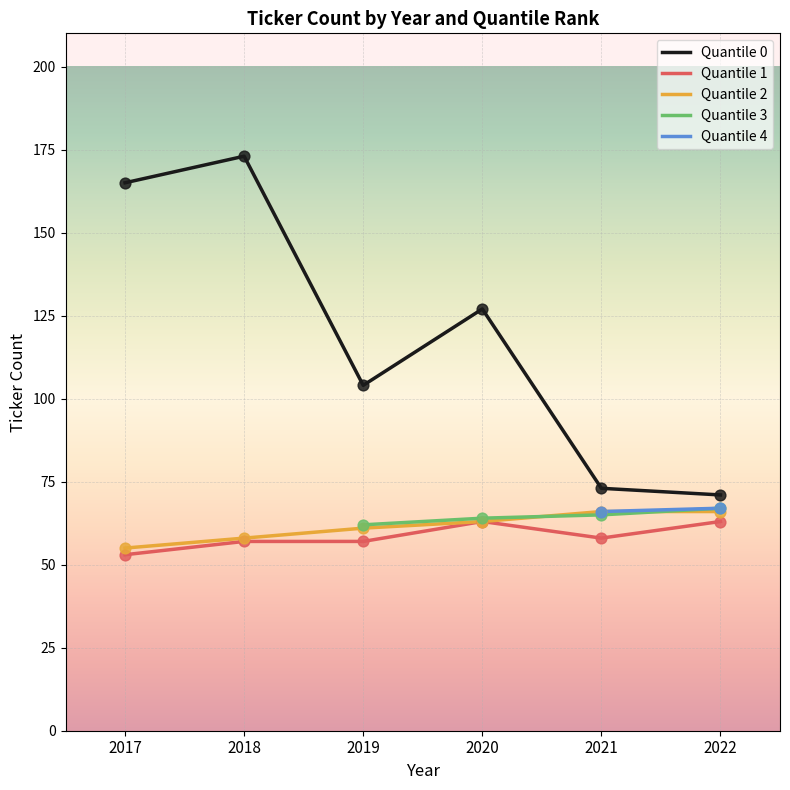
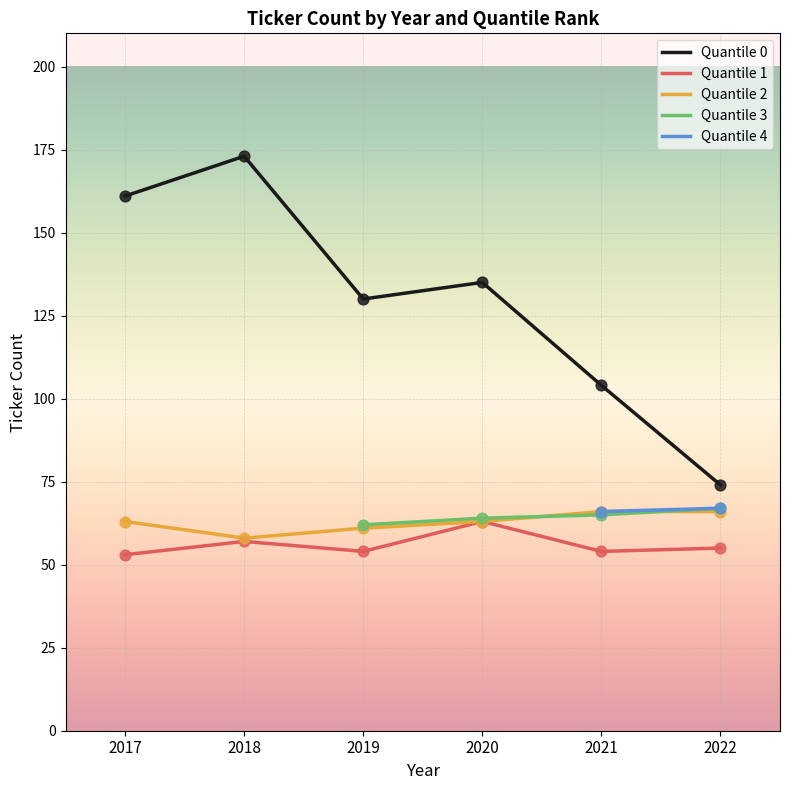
  {
    "Quantile 0": {
-     "2017": 165,
+     "2017": 161,
      "2018": 173,
-     "2019": 104,
-     "2020": 127,
-     "2021": 73,
-     "2022": 71
+     "2019": 130,
+     "2020": 135,
+     "2021": 104,
+     "2022": 74
    },
    "Quantile 1": {
      "2017": 53,
      "2018": 57,
-     "2019": 57,
-     "2021": 58,
-     "2022": 63
+     "2019": 54,
+     "2021": 54,
+     "2022": 55
    },
    "Quantile 2": {
-     "2017": 55,
+     "2017": 63,
      "2018": 58,
      "2019": 61,
      "2022": 66
    },
    "Quantile 3": {
      "2019": 62,
      "2020": 64,
      "2021": 65
    }
  }
